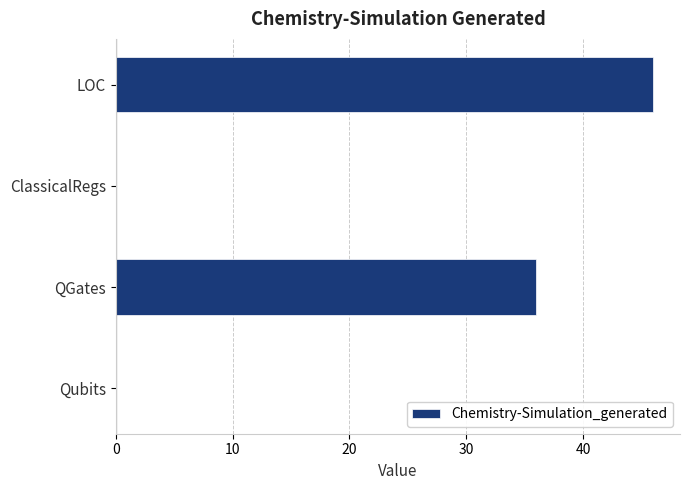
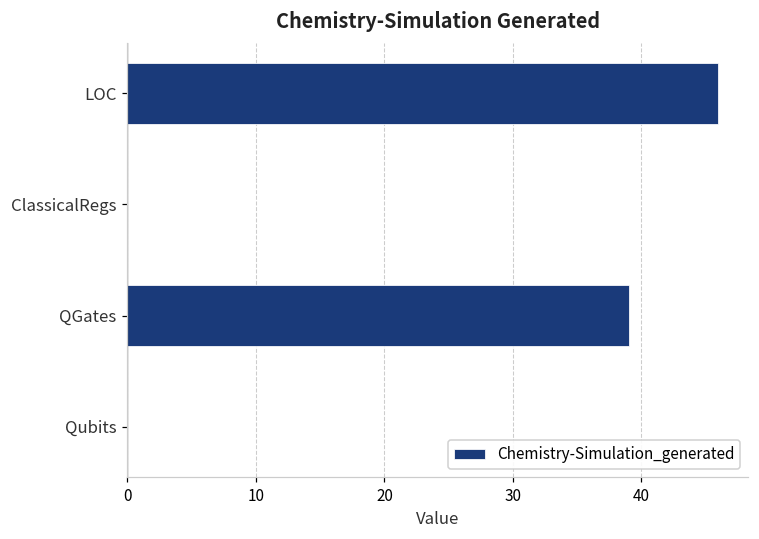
  {
    "LOC": 46,
    "ClassicalRegs": 0,
-   "QGates": 36,
+   "QGates": 39,
    "Qubits": 0
  }
